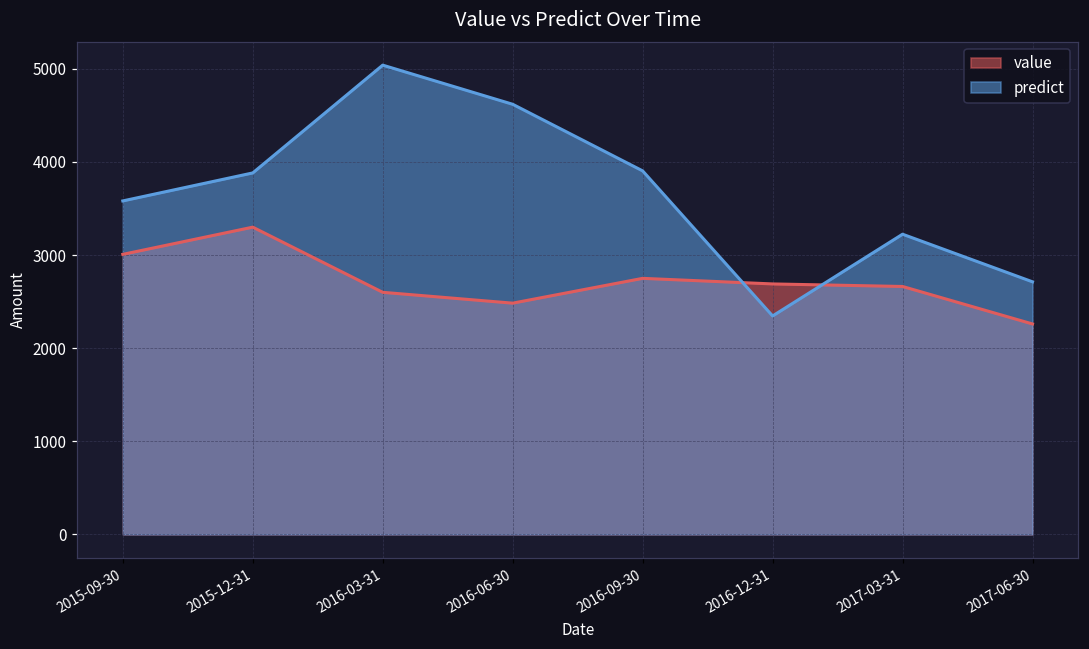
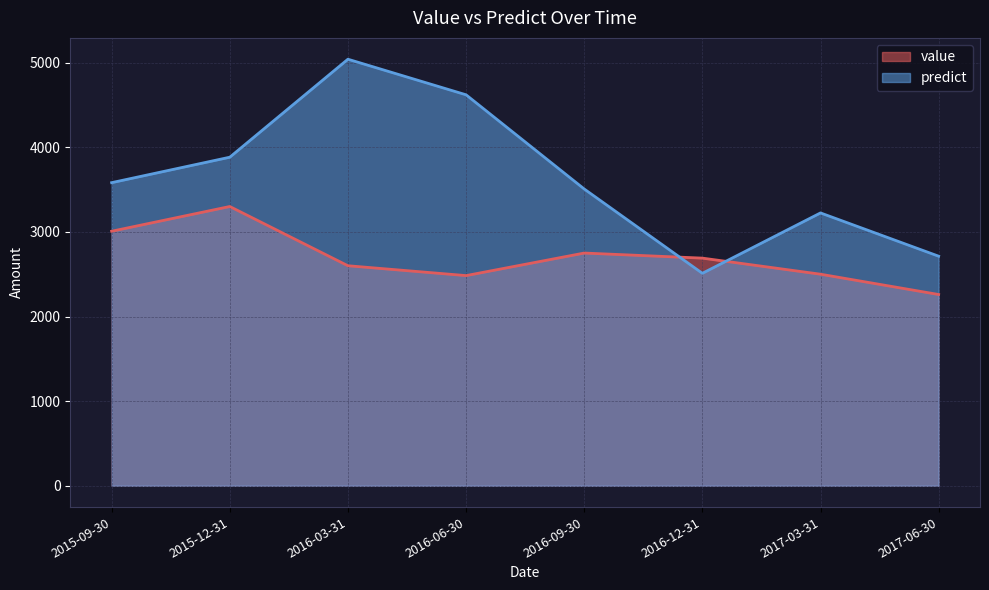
  {
    "value": {
      "2015-09-30": 3000,
      "2015-12-31": 3300,
      "2016-03-31": 2600,
      "2016-06-30": 2500,
      "2016-09-30": 2800,
      "2016-12-31": 2700,
-     "2017-03-31": 2700,
+     "2017-03-31": 2500,
      "2017-06-30": 2300
    },
    "predict": {
      "2015-09-30": 3600,
      "2015-12-31": 3900,
      "2016-03-31": 5000,
      "2016-06-30": 4600,
-     "2016-09-30": 3900,
-     "2016-12-31": 2300,
+     "2016-09-30": 3500,
+     "2016-12-31": 2500,
      "2017-03-31": 3200,
      "2017-06-30": 2700
    }
  }
